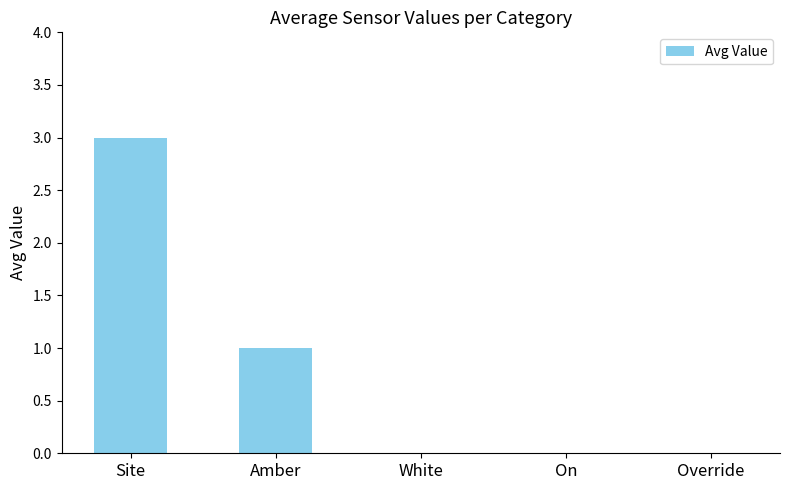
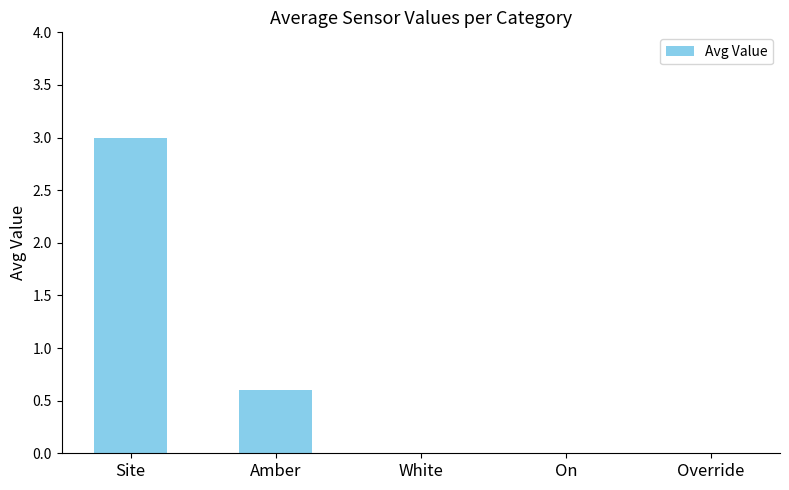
  {
    "Site": 3.0,
-   "Amber": 1.0,
+   "Amber": 0.6,
    "White": 0.0,
    "On": 0.0,
    "Override": 0.0
  }
